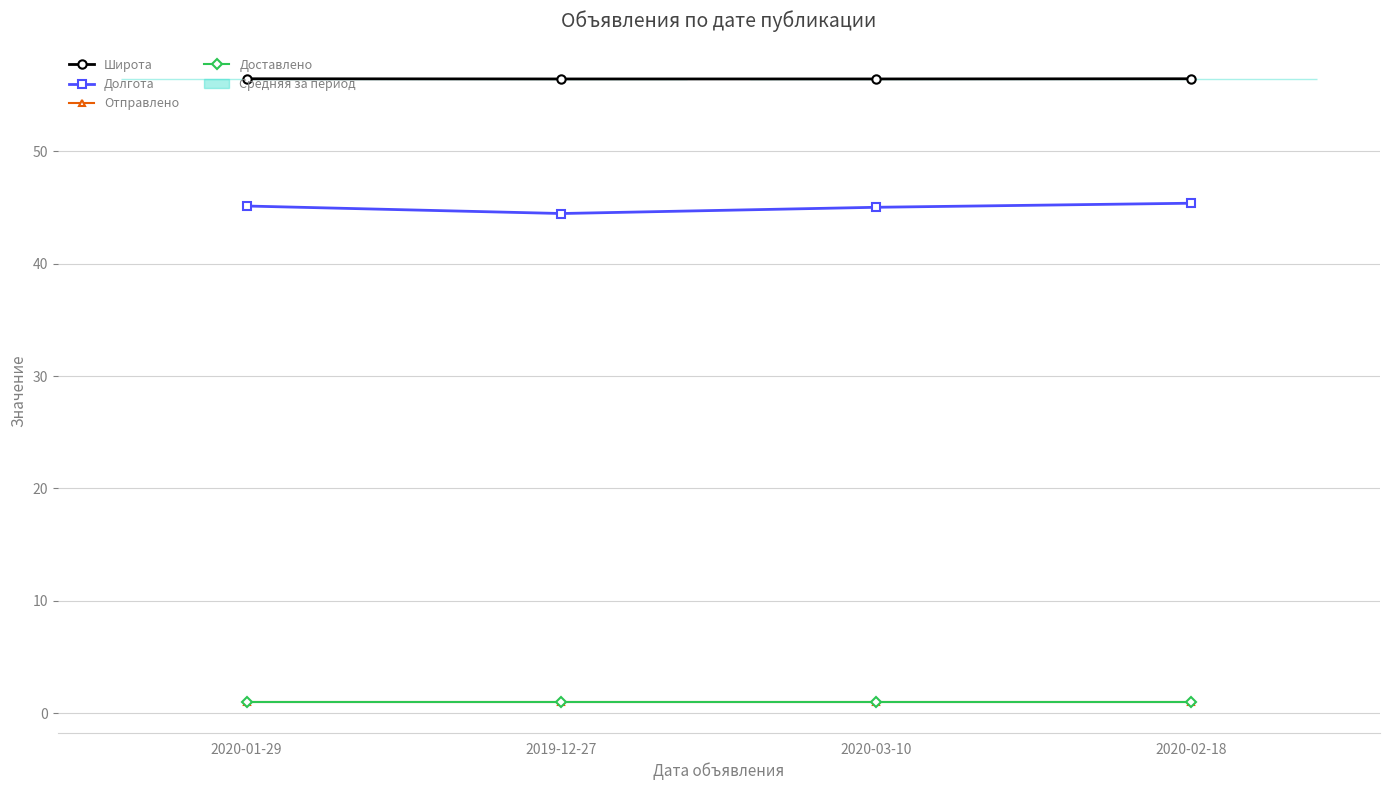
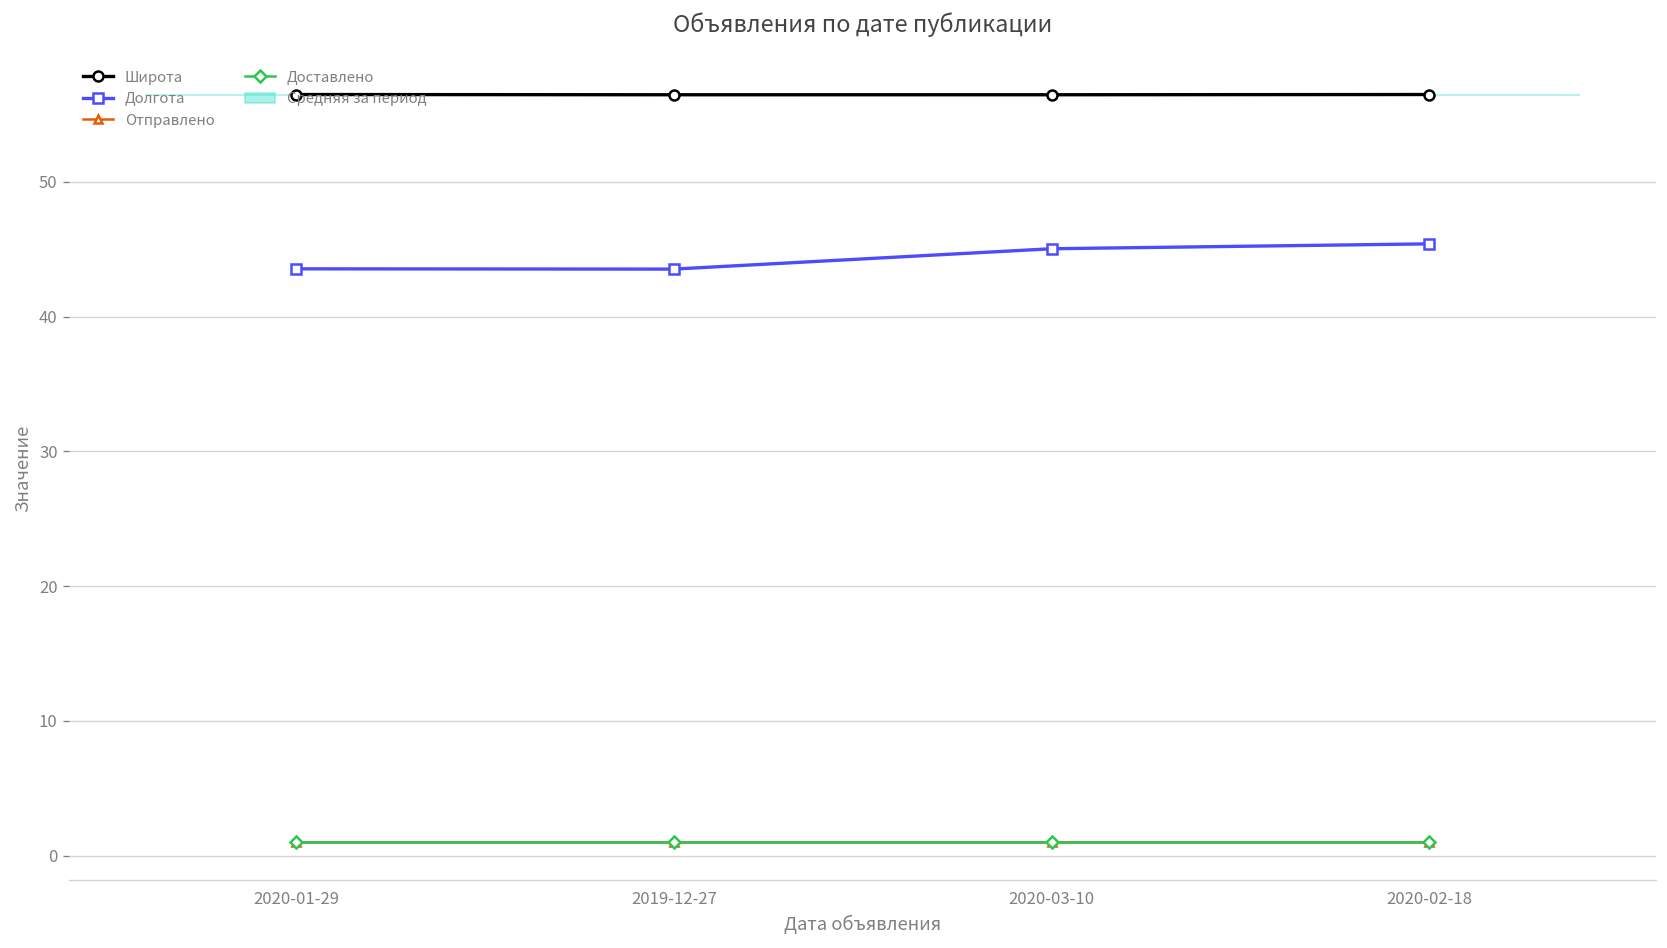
  {
    "Широта": {
      "2020-01-29": 56.5,
      "2019-12-27": 56.5,
      "2020-03-10": 56.5,
      "2020-02-18": 56.5
    },
    "Долгота": {
-     "2020-01-29": 45.1,
-     "2019-12-27": 44.5,
+     "2020-01-29": 43.5,
+     "2019-12-27": 43.5,
      "2020-03-10": 45.0,
      "2020-02-18": 45.4
    },
    "Доставлено": {
      "2020-01-29": 1.0,
      "2019-12-27": 1.0,
      "2020-03-10": 1.0,
      "2020-02-18": 1.0
    }
  }
